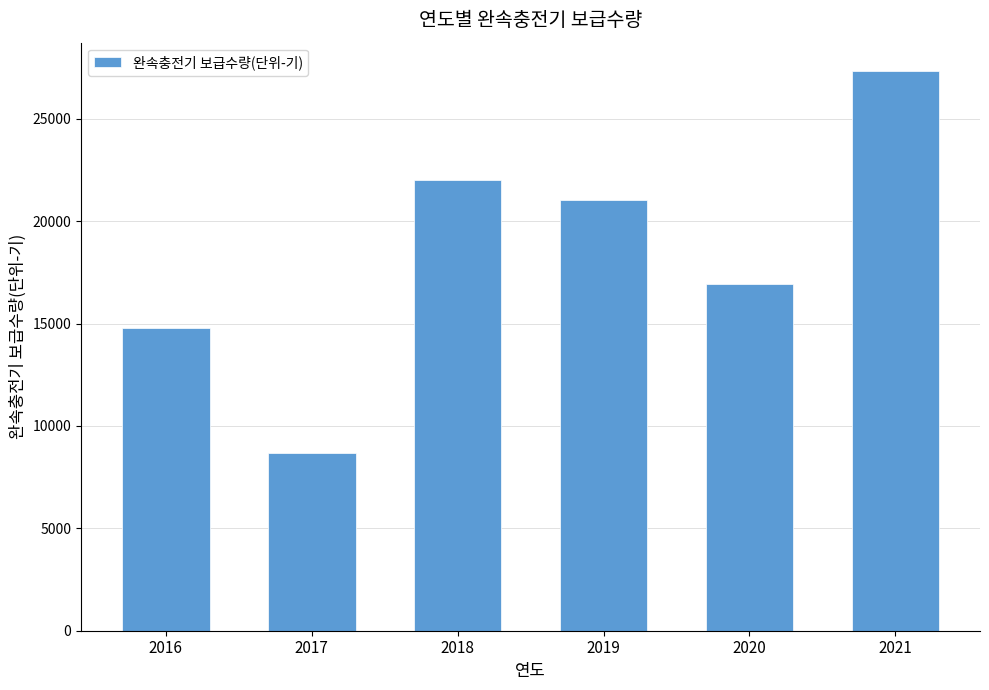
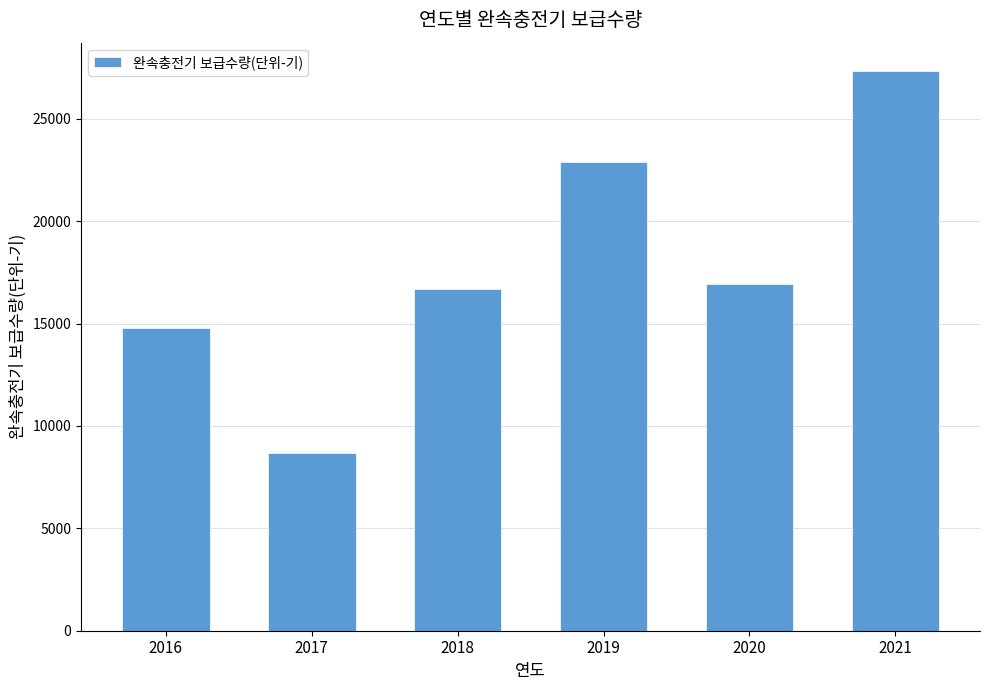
  {
    "2016": 14800,
    "2017": 8700,
-   "2018": 22000,
-   "2019": 21000,
+   "2018": 16700,
+   "2019": 22900,
    "2020": 16900,
    "2021": 27300
  }
